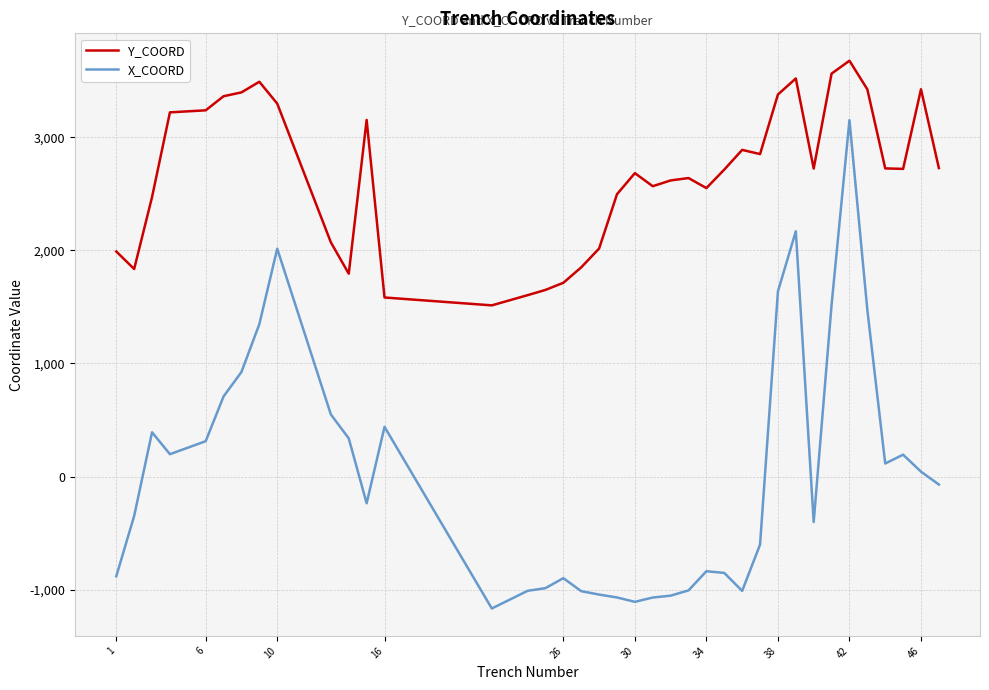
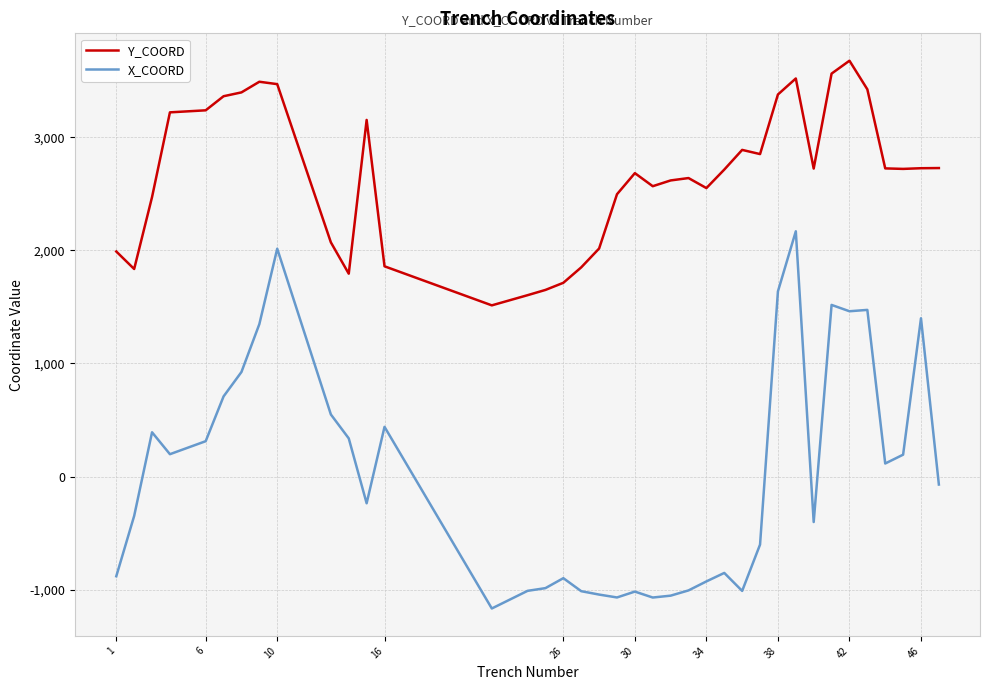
  {
    "Y_COORD": {
      "1": "1,990",
      "6": "3,240",
-     "10": "3,300",
-     "16": "1,580",
+     "10": "3,470",
+     "16": "1,860",
      "26": "1,710",
      "30": "2,680",
      "34": "2,550",
      "38": "3,380",
      "42": "3,680",
-     "46": "3,420"
+     "46": "2,730"
    },
    "X_COORD": {
      "1": "-880",
      "6": "310",
      "10": "2,020",
      "16": "440",
      "26": "-900",
-     "30": "-1,110",
-     "34": "-840",
+     "30": "-1,020",
+     "34": "-930",
      "38": "1,640",
-     "42": "3,150",
-     "46": "40"
+     "42": "1,460",
+     "46": "1,400"
    }
  }
